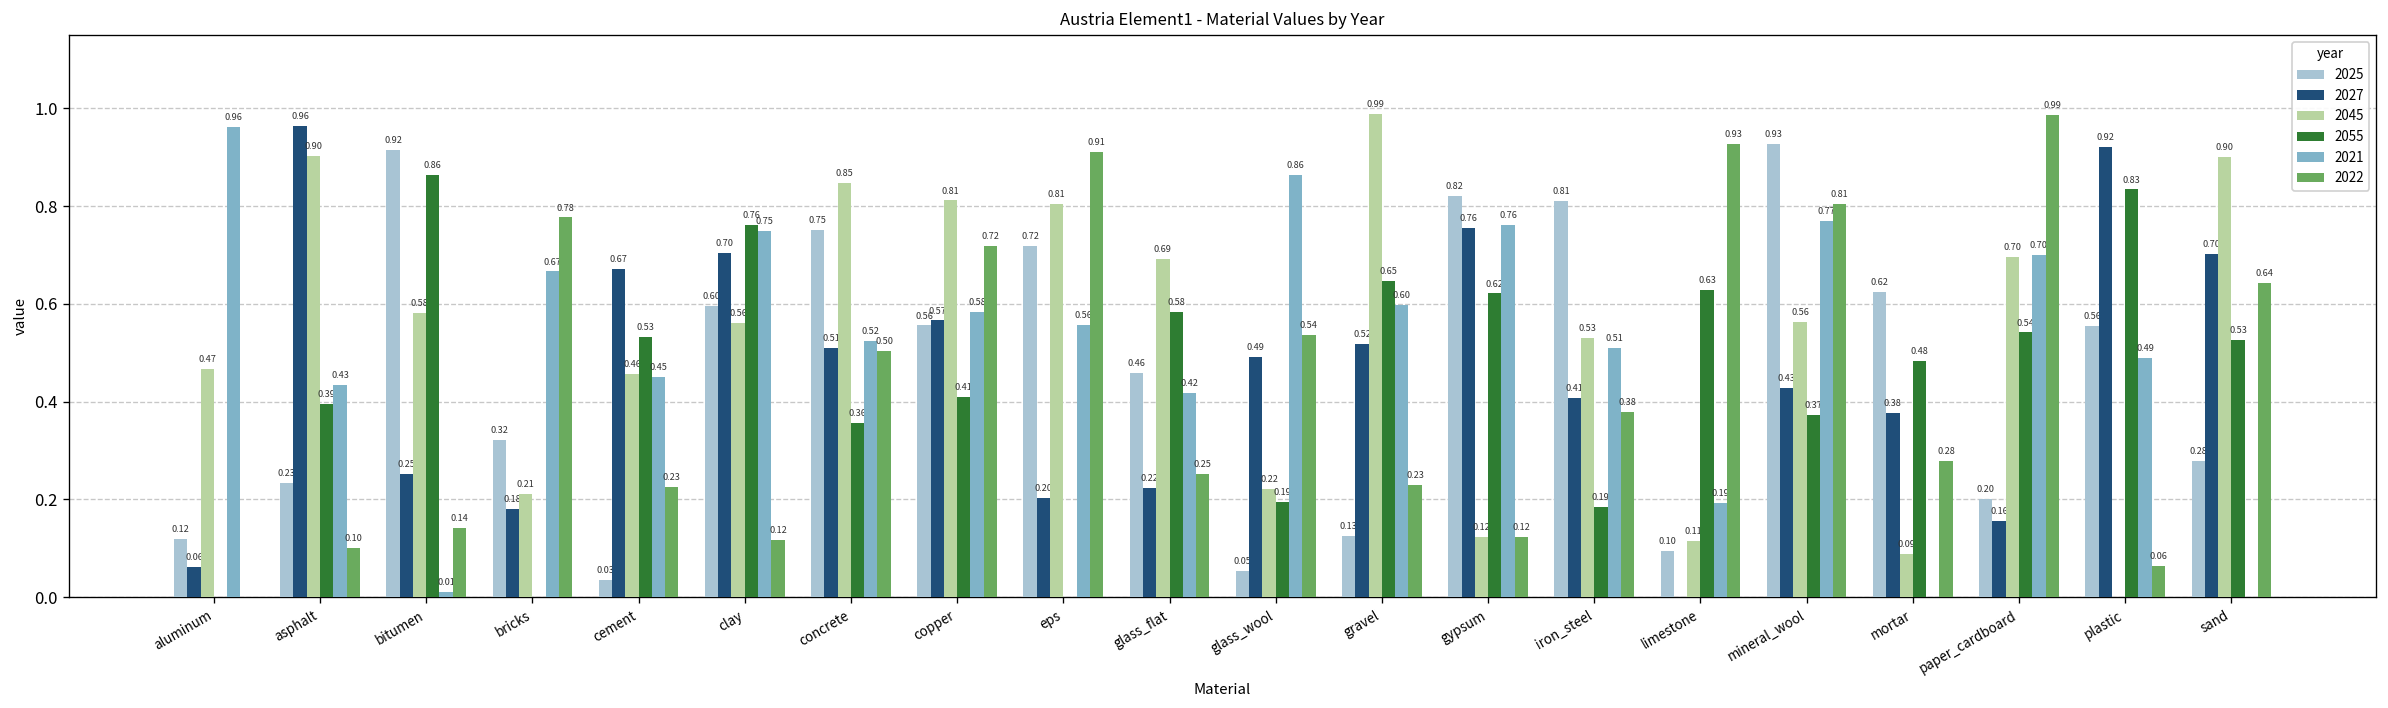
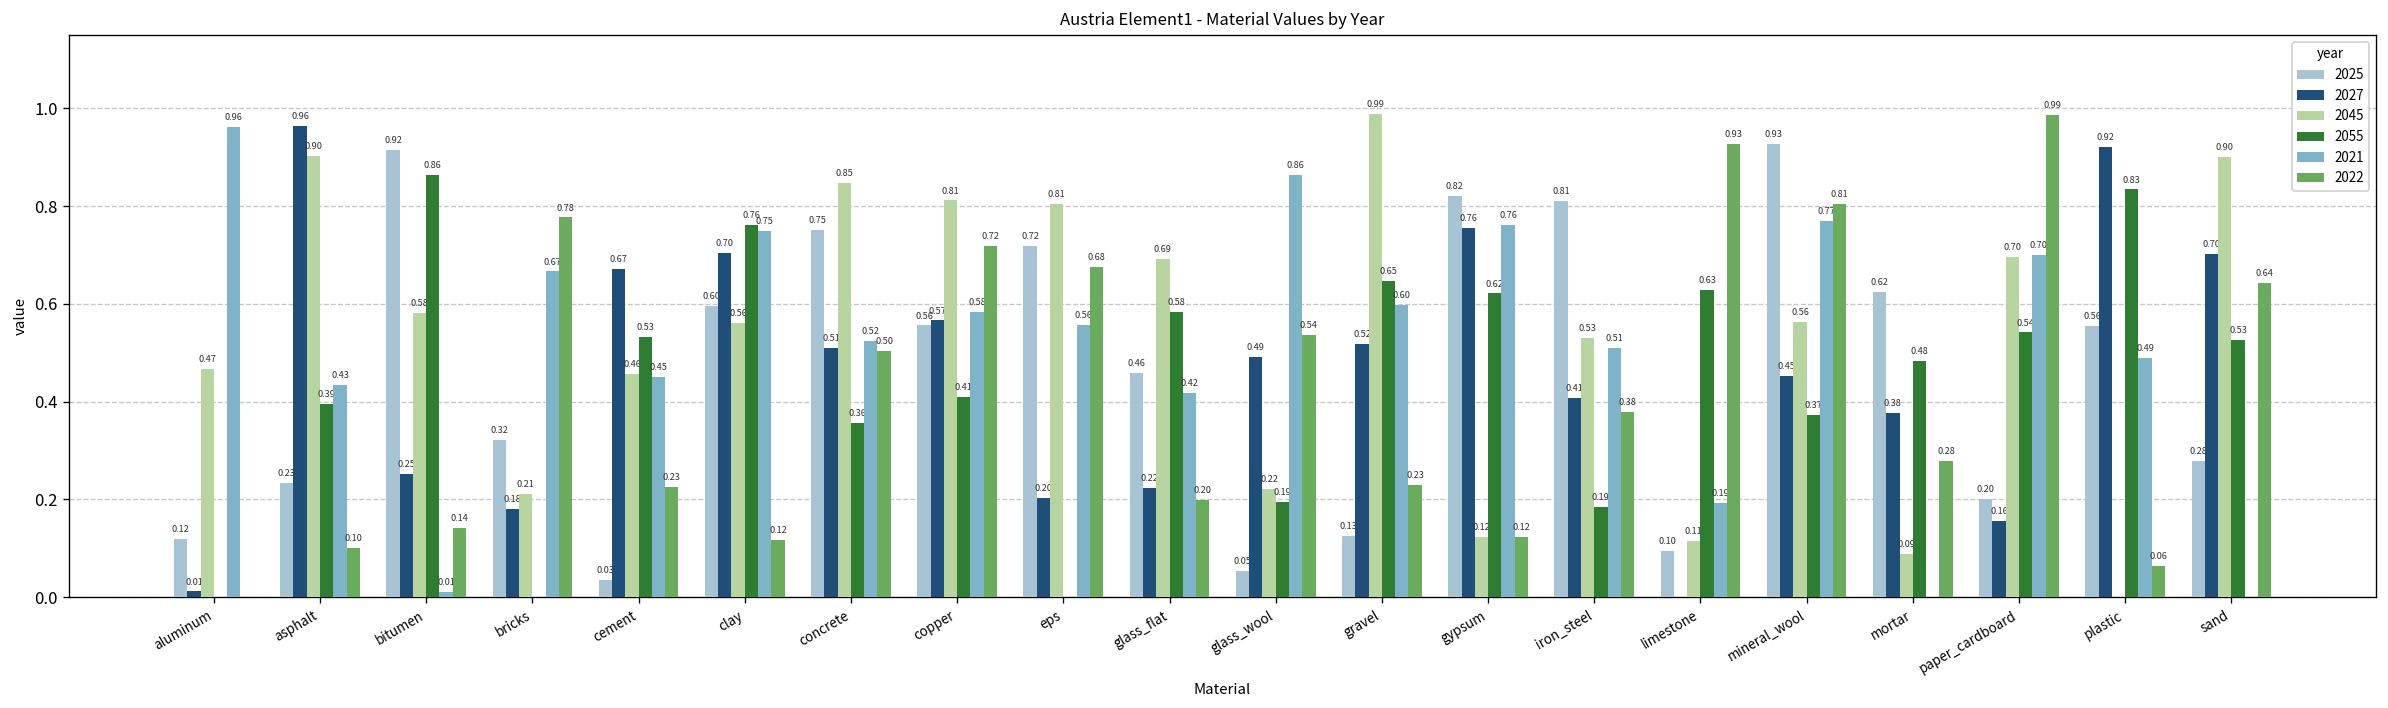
  {
    "2027": {
-     "aluminum": 0.06,
+     "aluminum": 0.01,
      "asphalt": 0.96,
      "bitumen": 0.25,
      "bricks": 0.18,
      "cement": 0.67,
      "clay": 0.70,
      "concrete": 0.51,
      "copper": 0.57,
      "eps": 0.20,
      "glass_flat": 0.22,
      "glass_wool": 0.49,
      "gravel": 0.52,
      "gypsum": 0.76,
      "iron_steel": 0.41,
-     "mineral_wool": 0.43,
+     "mineral_wool": 0.45,
      "mortar": 0.38,
      "paper_cardboard": 0.16,
      "plastic": 0.92,
      "sand": 0.70
    },
    "2055": {
      "asphalt": 0.39,
      "bitumen": 0.86,
      "cement": 0.53,
      "clay": 0.76,
      "concrete": 0.36,
      "copper": 0.41,
      "glass_flat": 0.58,
      "glass_wool": 0.19,
      "gravel": 0.65,
      "gypsum": 0.62,
      "iron_steel": 0.19,
      "limestone": 0.63,
      "mineral_wool": 0.37,
      "mortar": 0.48,
      "paper_cardboard": 0.54,
      "plastic": 0.83,
      "sand": 0.53
    },
    "2022": {
      "asphalt": 0.10,
      "bitumen": 0.14,
      "bricks": 0.78,
      "cement": 0.23,
      "clay": 0.12,
      "concrete": 0.50,
      "copper": 0.72,
-     "eps": 0.91,
-     "glass_flat": 0.25,
+     "eps": 0.68,
+     "glass_flat": 0.20,
      "glass_wool": 0.54,
      "gravel": 0.23,
      "gypsum": 0.12,
      "iron_steel": 0.38,
      "limestone": 0.93,
      "mineral_wool": 0.81,
      "mortar": 0.28,
      "paper_cardboard": 0.99,
      "plastic": 0.06,
      "sand": 0.64
    }
  }
